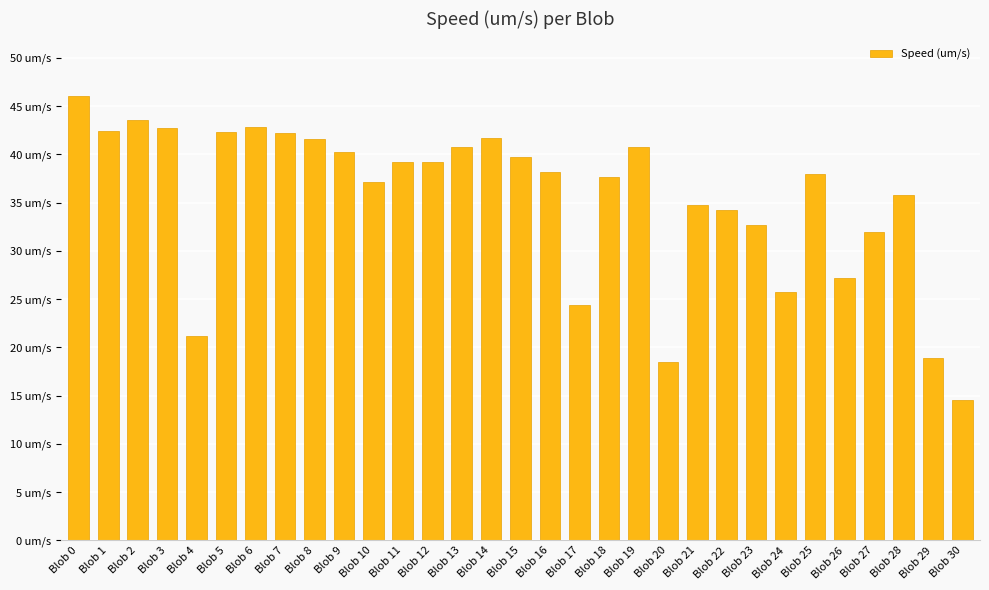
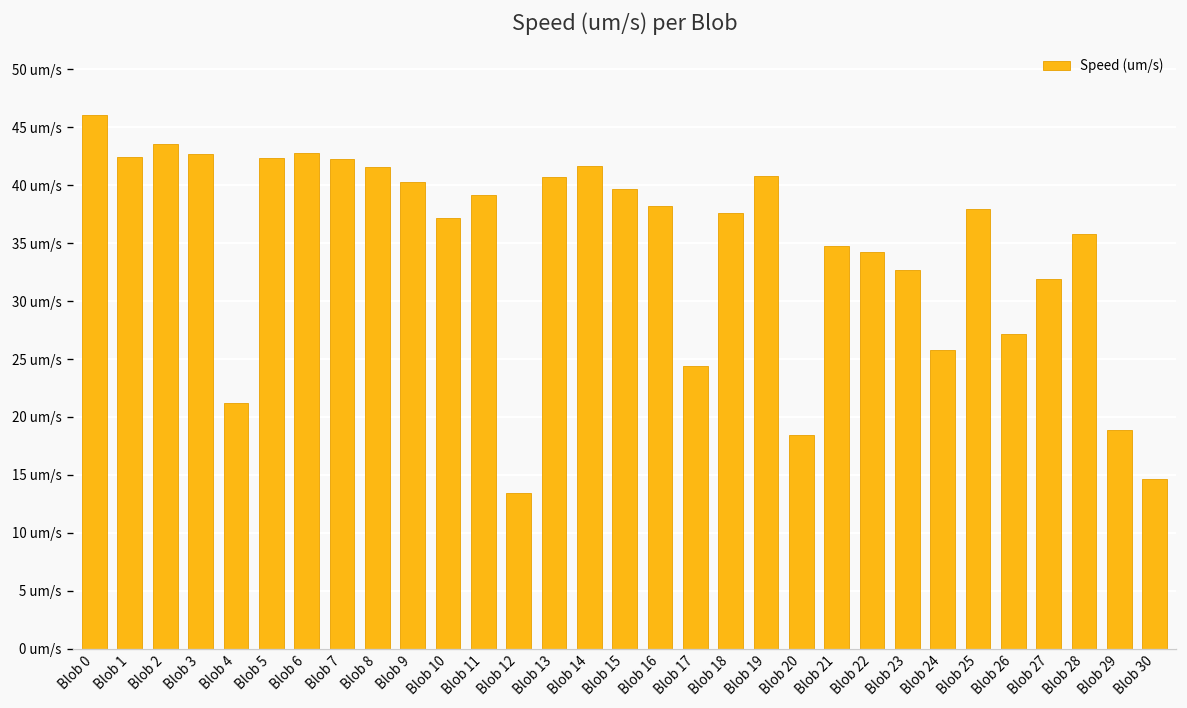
  {
    "Blob 0": "46 um/s",
    "Blob 1": "42 um/s",
    "Blob 2": "44 um/s",
    "Blob 3": "43 um/s",
    "Blob 4": "21 um/s",
    "Blob 5": "42 um/s",
    "Blob 6": "43 um/s",
    "Blob 7": "42 um/s",
    "Blob 8": "42 um/s",
    "Blob 9": "40 um/s",
    "Blob 10": "37 um/s",
    "Blob 11": "39 um/s",
-   "Blob 12": "39 um/s",
+   "Blob 12": "13 um/s",
    "Blob 13": "41 um/s",
    "Blob 14": "42 um/s",
    "Blob 15": "40 um/s",
    "Blob 16": "38 um/s",
    "Blob 17": "24 um/s",
    "Blob 18": "38 um/s",
    "Blob 19": "41 um/s",
    "Blob 20": "18 um/s",
    "Blob 21": "35 um/s",
    "Blob 22": "34 um/s",
    "Blob 23": "33 um/s",
    "Blob 24": "26 um/s",
    "Blob 25": "38 um/s",
    "Blob 26": "27 um/s",
    "Blob 27": "32 um/s",
    "Blob 28": "36 um/s",
    "Blob 29": "19 um/s",
    "Blob 30": "15 um/s"
  }
